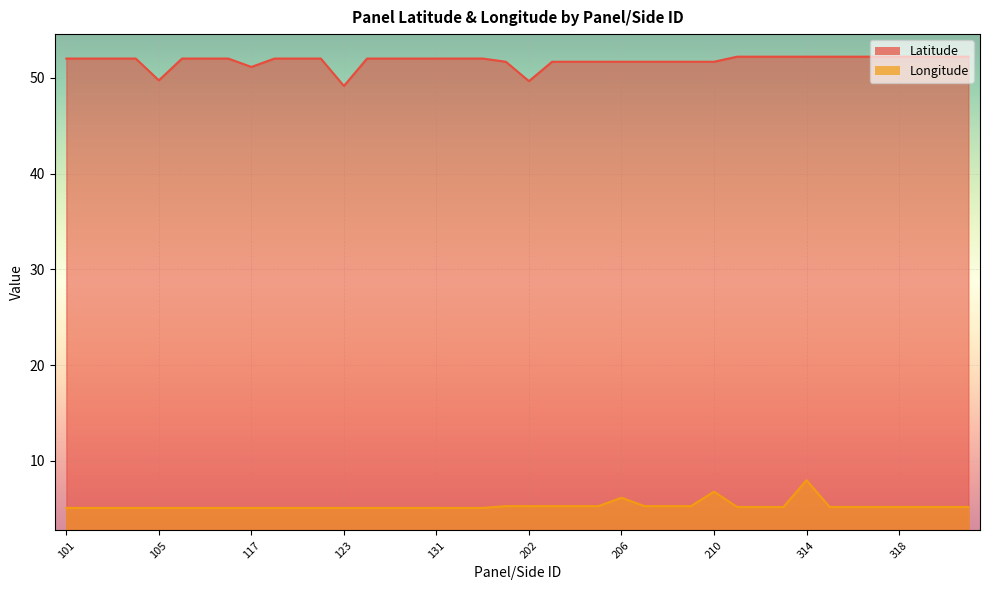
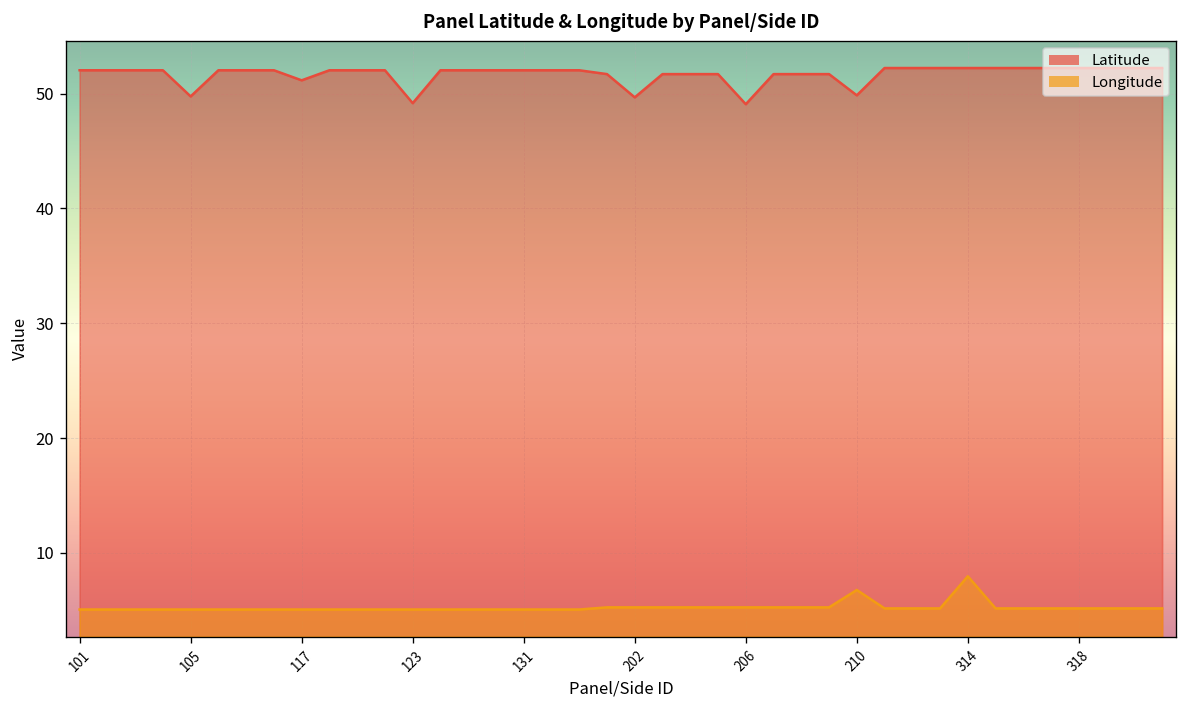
  {
    "Latitude": {
      "101": 52,
      "105": 50,
      "117": 51,
      "123": 49,
      "131": 52,
      "202": 50,
-     "206": 52,
-     "210": 52,
+     "206": 49,
+     "210": 50,
      "314": 52
    },
    "Longitude": {
      "101": 5,
      "105": 5,
      "117": 5,
      "123": 5,
      "131": 5,
      "202": 5,
-     "206": 6,
+     "206": 5,
      "210": 7,
      "314": 8,
      "318": 5
    }
  }
